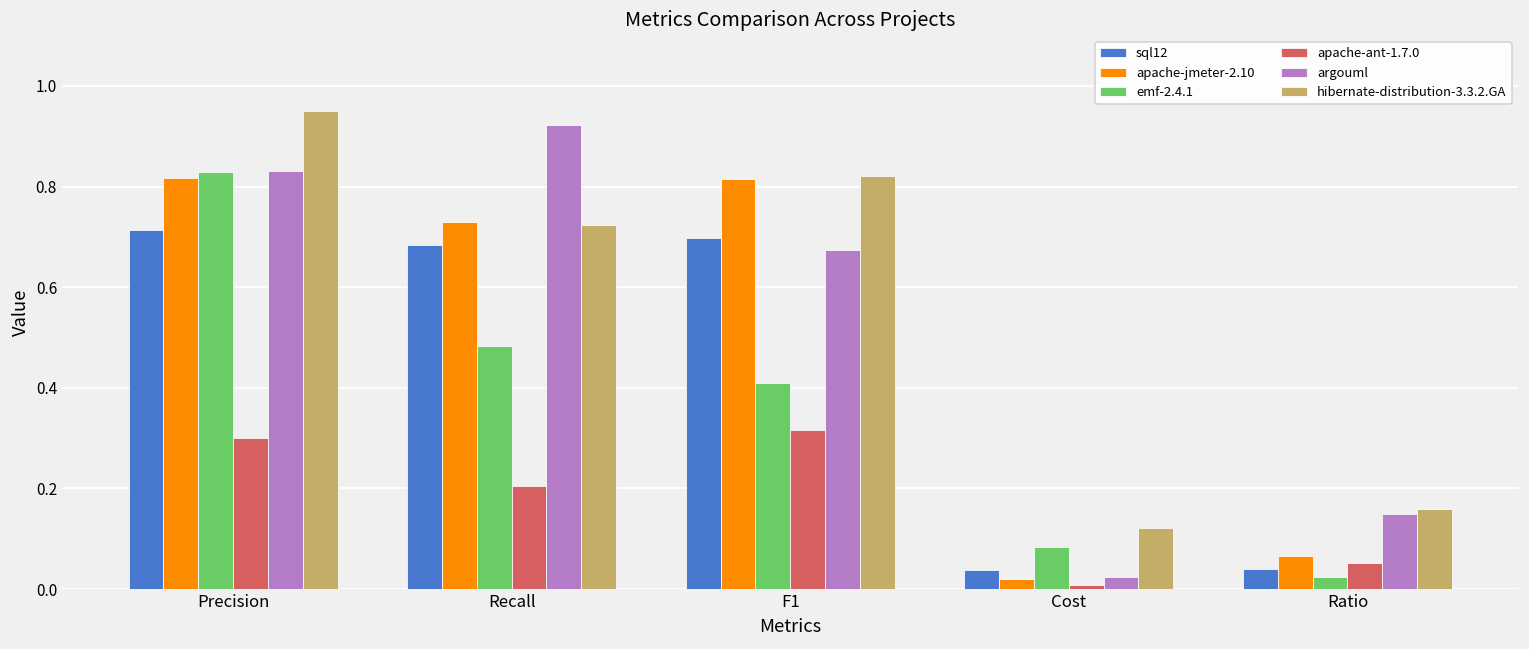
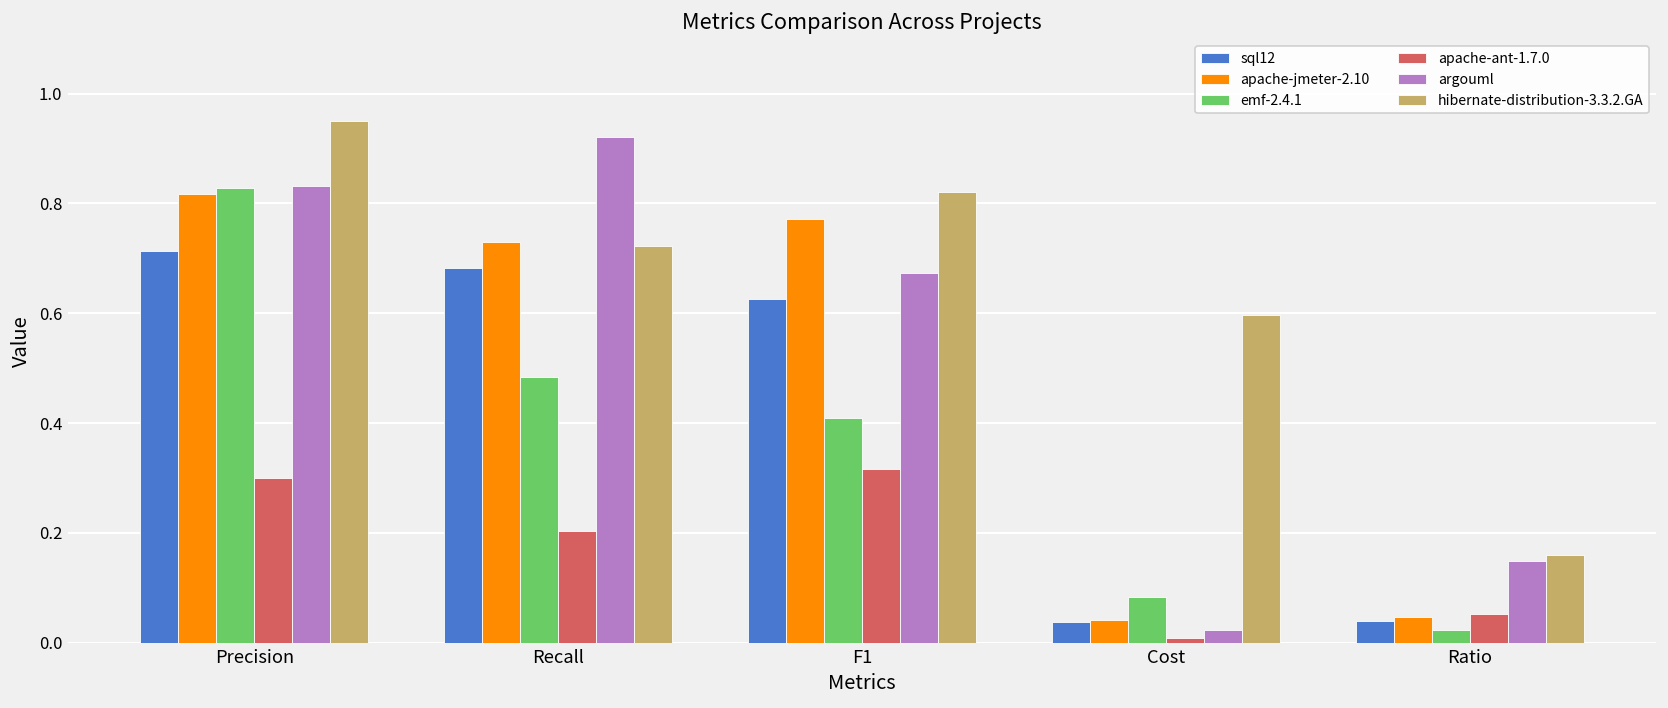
  {
    "sql12": {
      "Precision": 0.71,
      "Recall": 0.68,
-     "F1": 0.70,
+     "F1": 0.63,
      "Cost": 0.04,
      "Ratio": 0.04
    },
    "apache-jmeter-2.10": {
      "Precision": 0.82,
      "Recall": 0.73,
-     "F1": 0.81,
-     "Cost": 0.02,
-     "Ratio": 0.07
+     "F1": 0.77,
+     "Cost": 0.04,
+     "Ratio": 0.05
    },
    "emf-2.4.1": {
      "Precision": 0.83,
      "Recall": 0.48,
      "F1": 0.41,
      "Cost": 0.08,
      "Ratio": 0.02
    },
    "apache-ant-1.7.0": {
      "Precision": 0.30,
      "Recall": 0.20,
      "F1": 0.32,
      "Cost": 0.01,
      "Ratio": 0.05
    },
    "argouml": {
      "Precision": 0.83,
      "Recall": 0.92,
      "F1": 0.67,
      "Cost": 0.02,
      "Ratio": 0.15
    },
    "hibernate-distribution-3.3.2.GA": {
      "Precision": 0.95,
      "Recall": 0.72,
      "F1": 0.82,
-     "Cost": 0.12,
+     "Cost": 0.60,
      "Ratio": 0.16
    }
  }
